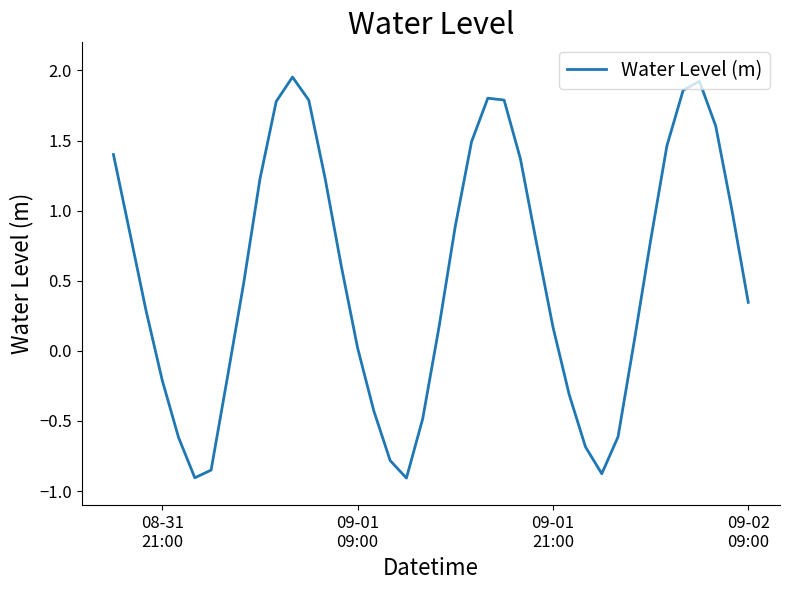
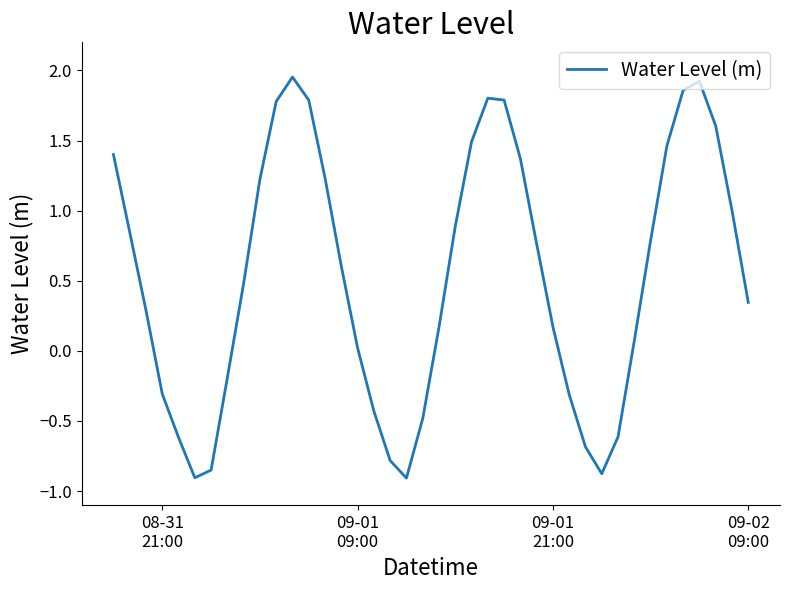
  {
-   "08-31 21:00": -0.21,
+   "08-31 21:00": -0.31,
    "09-01 09:00": 0.02,
    "09-01 21:00": 0.17,
    "09-02 09:00": 0.35
  }
